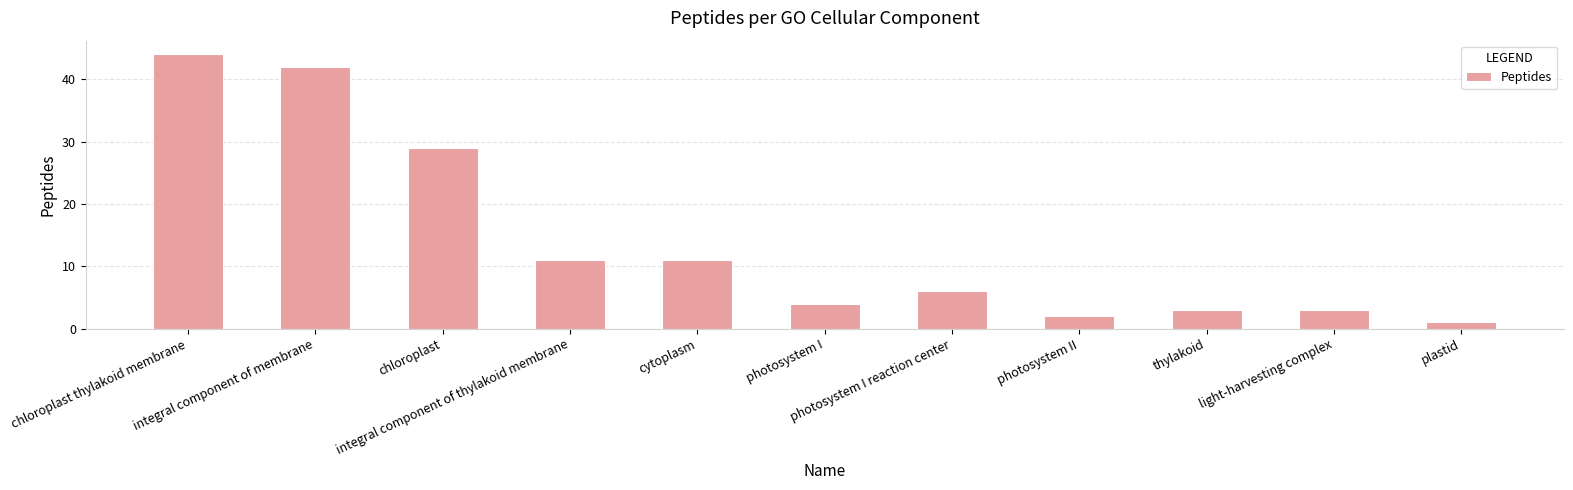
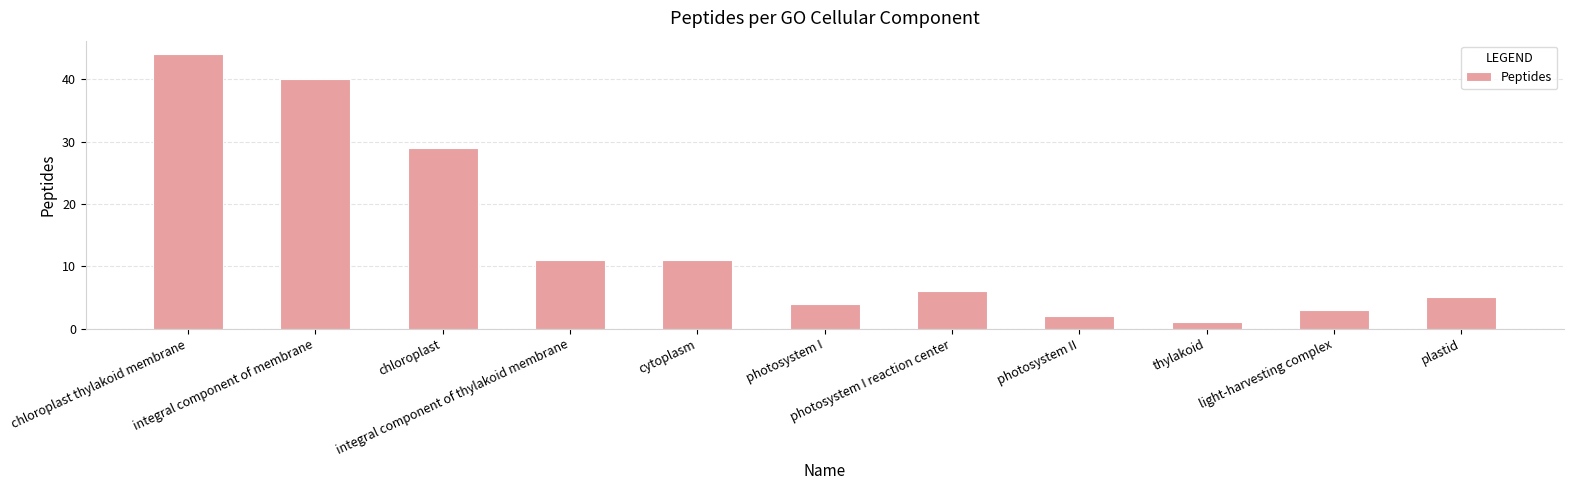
  {
    "chloroplast thylakoid membrane": 44,
-   "integral component of membrane": 42,
+   "integral component of membrane": 40,
    "chloroplast": 29,
    "integral component of thylakoid membrane": 11,
    "cytoplasm": 11,
    "photosystem I": 4,
    "photosystem I reaction center": 6,
    "photosystem II": 2,
-   "thylakoid": 3,
+   "thylakoid": 1,
    "light-harvesting complex": 3,
-   "plastid": 1
+   "plastid": 5
  }
